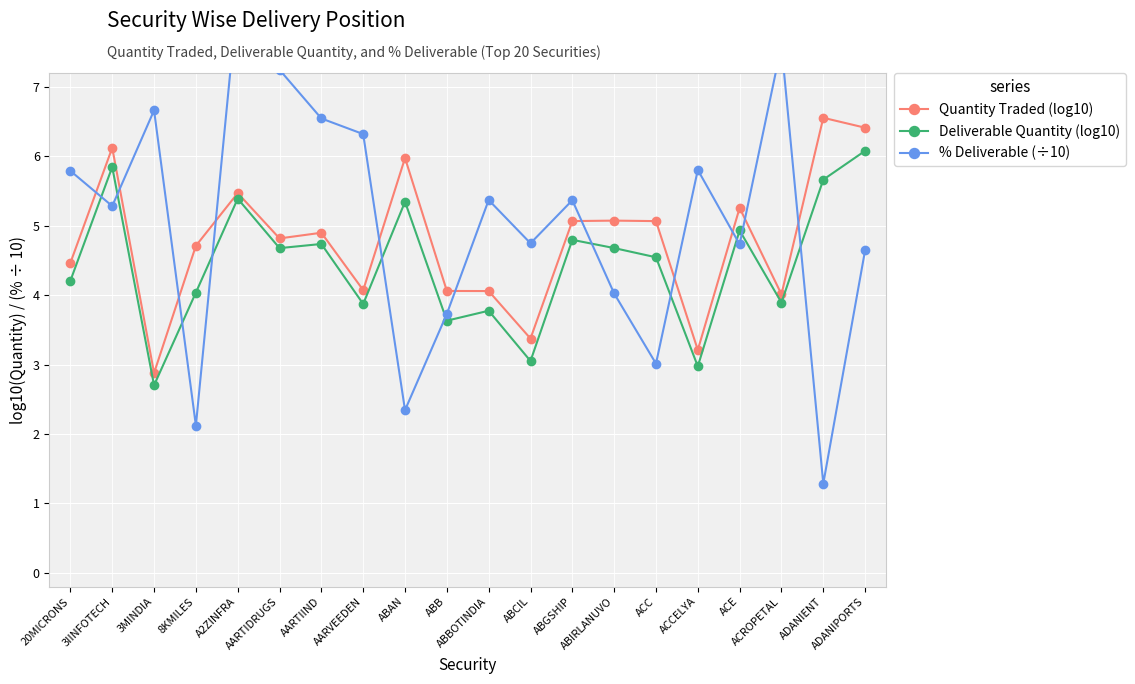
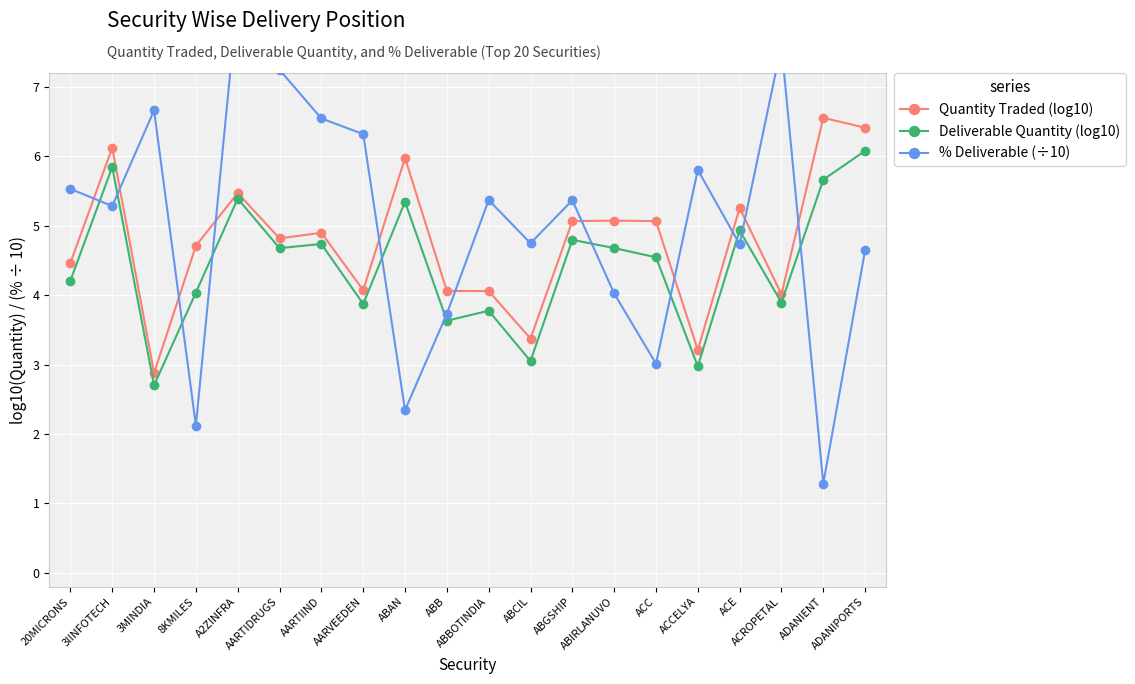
  {
    "Quantity Traded (log10)": {
      "20MICRONS": 4.5,
      "3IINFOTECH": 6.1,
      "3MINDIA": 2.9,
      "8KMILES": 4.7,
      "A2ZINFRA": 5.5,
      "AARTIDRUGS": 4.8,
      "AARTIIND": 4.9,
      "AARVEEDEN": 4.1,
      "ABAN": 6.0,
      "ABB": 4.1,
      "ABBOTINDIA": 4.1,
      "ABCIL": 3.4,
      "ABGSHIP": 5.1,
      "ABIRLANUVO": 5.1,
      "ACC": 5.1,
      "ACCELYA": 3.2,
      "ACE": 5.3,
      "ACROPETAL": 4.0,
      "ADANIENT": 6.6,
      "ADANIPORTS": 6.4
    },
    "Deliverable Quantity (log10)": {
      "20MICRONS": 4.2,
      "3IINFOTECH": 5.8,
      "3MINDIA": 2.7,
      "8KMILES": 4.0,
      "A2ZINFRA": 5.4,
      "AARTIDRUGS": 4.7,
      "AARTIIND": 4.7,
      "AARVEEDEN": 3.9,
      "ABAN": 5.3,
      "ABB": 3.6,
      "ABBOTINDIA": 3.8,
      "ABCIL": 3.1,
      "ABGSHIP": 4.8,
      "ABIRLANUVO": 4.7,
      "ACC": 4.5,
      "ACCELYA": 3.0,
      "ACE": 4.9,
      "ACROPETAL": 3.9,
      "ADANIENT": 5.7,
      "ADANIPORTS": 6.1
    },
    "% Deliverable (÷10)": {
-     "20MICRONS": 5.8,
+     "20MICRONS": 5.5,
      "3IINFOTECH": 5.3,
      "3MINDIA": 6.7,
      "8KMILES": 2.1,
      "AARTIIND": 6.5,
      "AARVEEDEN": 6.3,
      "ABAN": 2.3,
      "ABB": 3.7,
      "ABBOTINDIA": 5.4,
      "ABCIL": 4.7,
      "ABGSHIP": 5.4,
      "ABIRLANUVO": 4.0,
      "ACC": 3.0,
      "ACCELYA": 5.8,
      "ACE": 4.7,
      "ADANIENT": 1.3,
      "ADANIPORTS": 4.6
    }
  }
